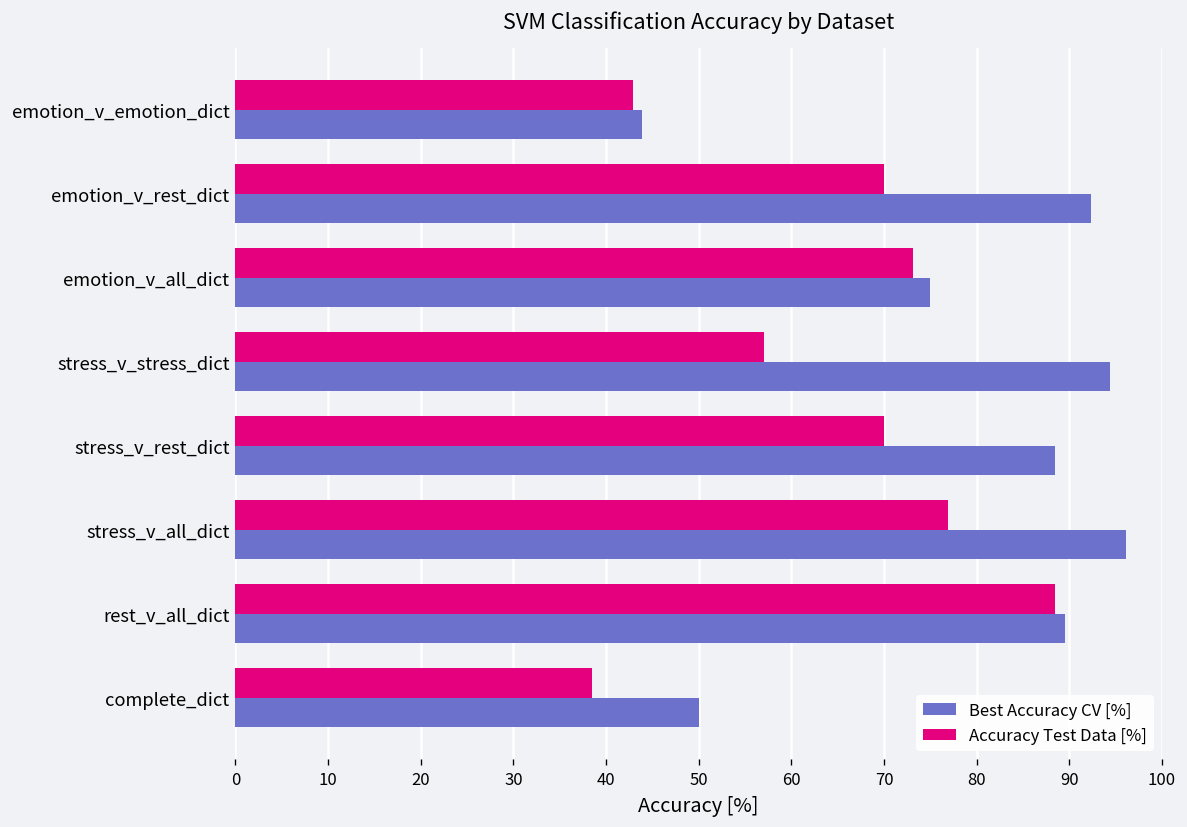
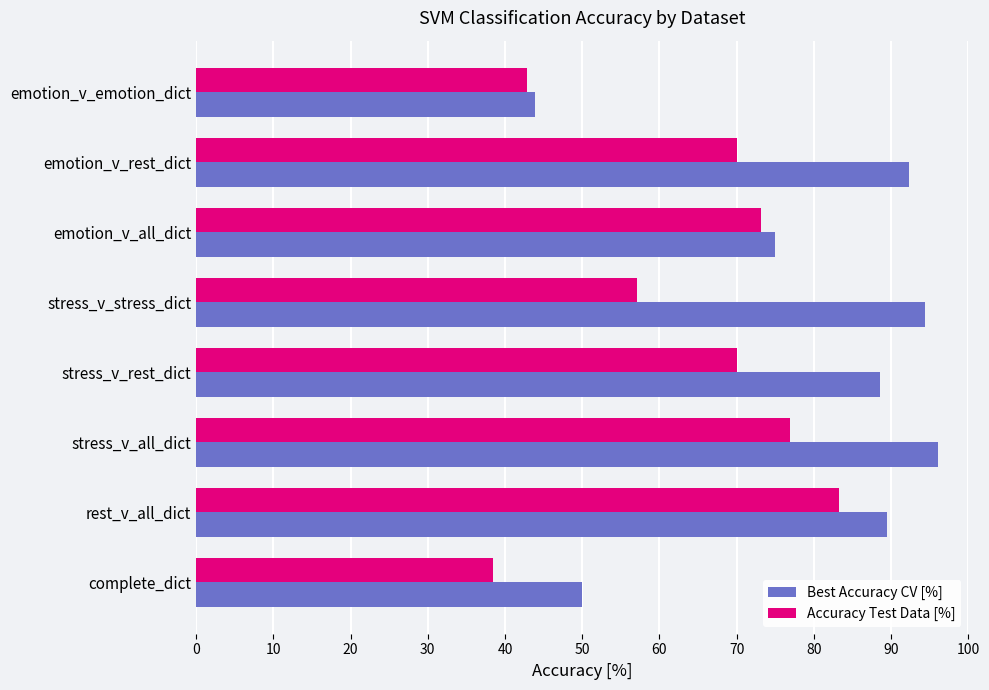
  {
    "Best Accuracy CV [%]": {
      "emotion_v_emotion_dict": 44,
      "emotion_v_rest_dict": 92,
      "emotion_v_all_dict": 75,
      "stress_v_stress_dict": 94,
      "stress_v_rest_dict": 89,
      "stress_v_all_dict": 96,
      "rest_v_all_dict": 90,
      "complete_dict": 50
    },
    "Accuracy Test Data [%]": {
      "emotion_v_emotion_dict": 43,
      "emotion_v_rest_dict": 70,
      "emotion_v_all_dict": 73,
      "stress_v_stress_dict": 57,
      "stress_v_rest_dict": 70,
      "stress_v_all_dict": 77,
-     "rest_v_all_dict": 89,
+     "rest_v_all_dict": 83,
      "complete_dict": 39
    }
  }
